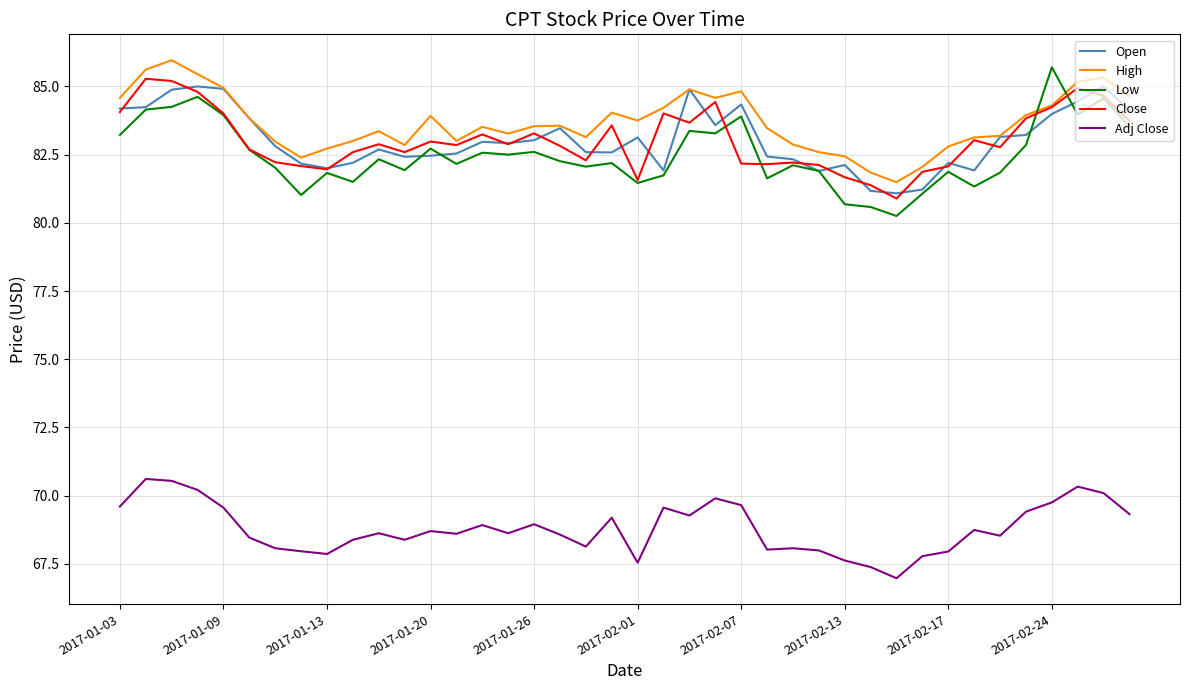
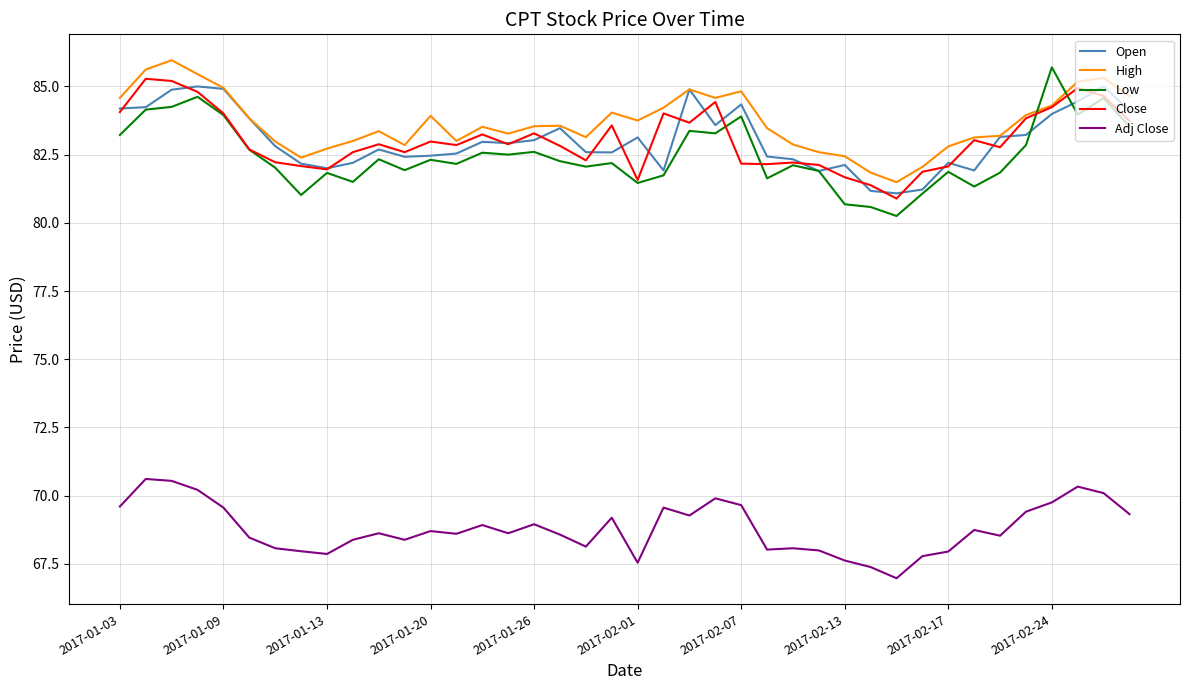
  {
    "Open": {
      "2017-01-03": 84.2,
      "2017-01-20": 82.5,
      "2017-01-26": 83.0,
      "2017-02-01": 83.1,
      "2017-02-07": 84.3,
      "2017-02-13": 82.1,
      "2017-02-17": 82.2,
      "2017-02-24": 84.0
    },
    "High": {
      "2017-01-03": 84.6,
      "2017-01-13": 82.7,
      "2017-01-20": 83.9,
      "2017-01-26": 83.5,
      "2017-02-01": 83.8,
      "2017-02-07": 84.8,
      "2017-02-13": 82.4,
      "2017-02-17": 82.8
    },
    "Low": {
      "2017-01-03": 83.2,
      "2017-01-13": 81.8,
-     "2017-01-20": 82.7,
+     "2017-01-20": 82.3,
      "2017-01-26": 82.6,
      "2017-02-01": 81.5,
      "2017-02-07": 83.9,
      "2017-02-13": 80.7,
      "2017-02-17": 81.9,
      "2017-02-24": 85.7
    },
    "Close": {
      "2017-01-03": 84.1,
      "2017-01-20": 83.0,
      "2017-01-26": 83.3,
      "2017-02-01": 81.6,
      "2017-02-07": 82.2,
      "2017-02-13": 81.7,
      "2017-02-17": 82.1
    },
    "Adj Close": {
      "2017-01-03": 69.6,
      "2017-01-09": 69.6,
      "2017-01-13": 67.9,
      "2017-01-20": 68.7,
      "2017-01-26": 69.0,
      "2017-02-01": 67.5,
      "2017-02-07": 69.7,
      "2017-02-13": 67.6,
      "2017-02-17": 68.0,
      "2017-02-24": 69.8
    }
  }
